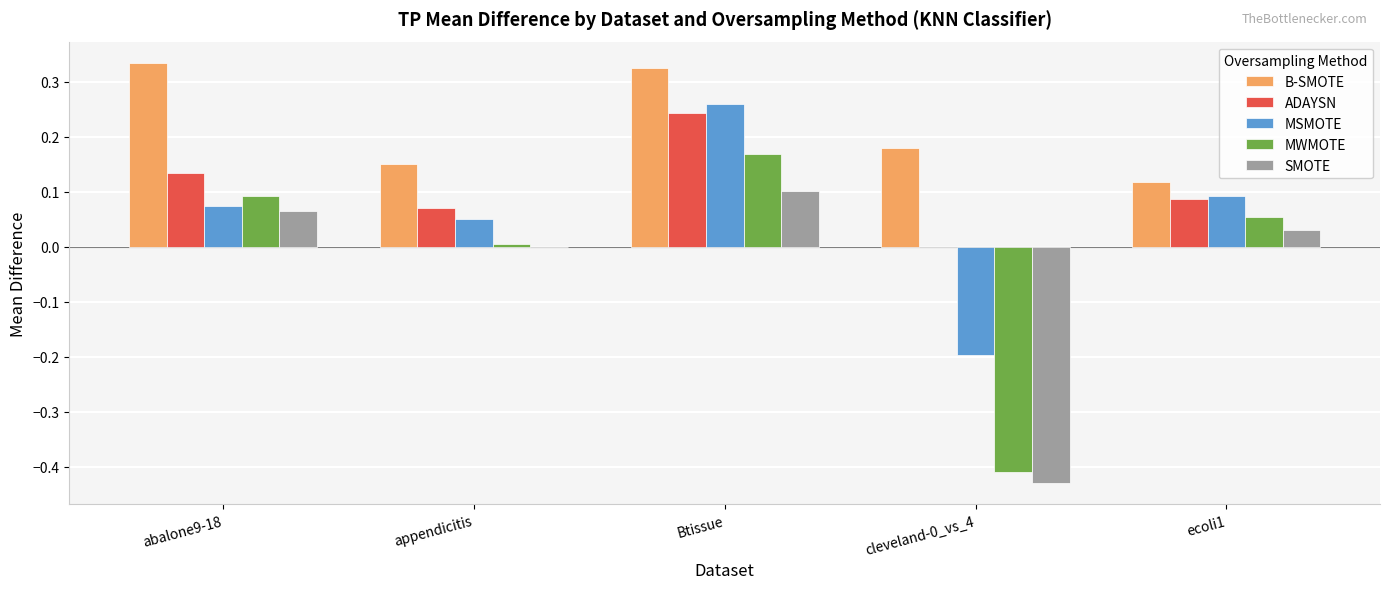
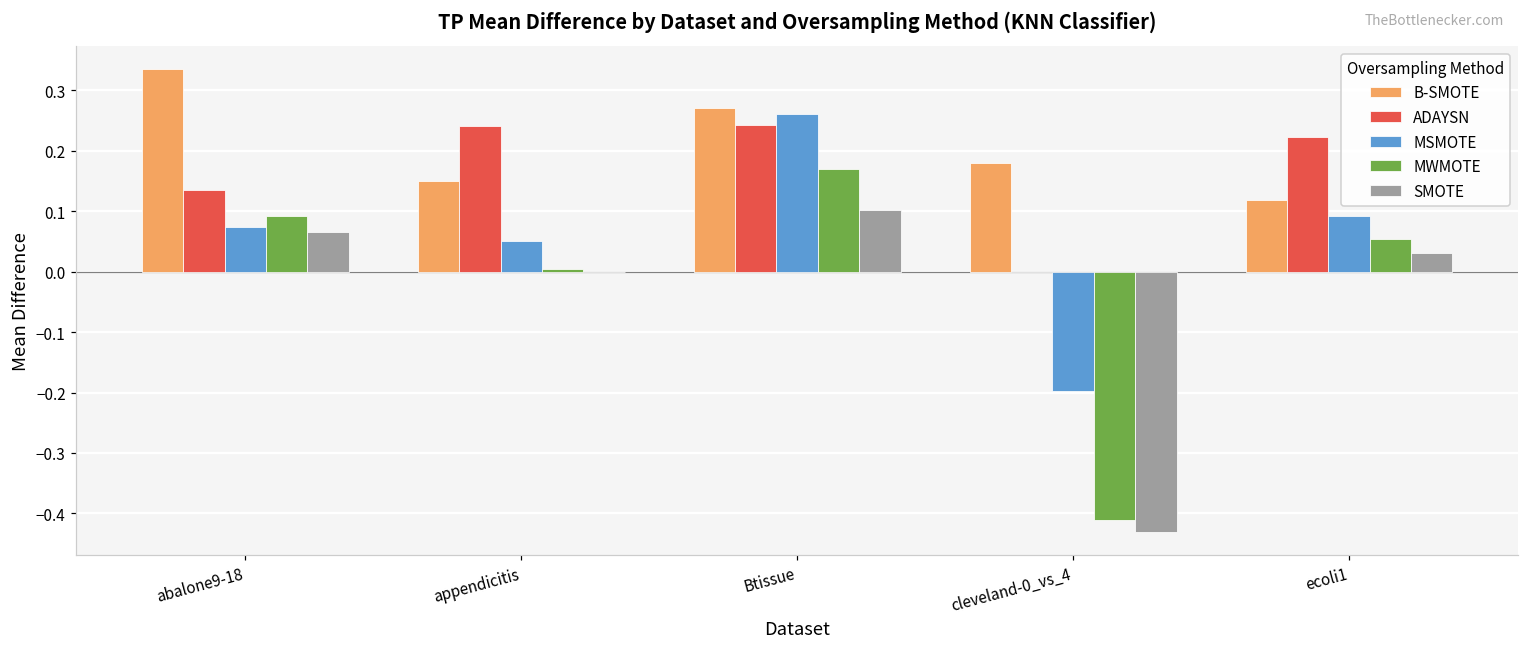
  {
    "B-SMOTE": {
      "abalone9-18": 0.34,
      "appendicitis": 0.15,
-     "Btissue": 0.33,
+     "Btissue": 0.27,
      "cleveland-0_vs_4": 0.18,
      "ecoli1": 0.12
    },
    "ADAYSN": {
      "abalone9-18": 0.13,
-     "appendicitis": 0.07,
+     "appendicitis": 0.24,
      "Btissue": 0.24,
      "cleveland-0_vs_4": 0.00,
-     "ecoli1": 0.09
+     "ecoli1": 0.22
    },
    "MSMOTE": {
      "abalone9-18": 0.07,
      "appendicitis": 0.05,
      "Btissue": 0.26,
      "cleveland-0_vs_4": -0.20,
      "ecoli1": 0.09
    },
    "MWMOTE": {
      "abalone9-18": 0.09,
      "appendicitis": 0.01,
      "Btissue": 0.17,
      "cleveland-0_vs_4": -0.41,
      "ecoli1": 0.05
    },
    "SMOTE": {
      "abalone9-18": 0.07,
      "appendicitis": 0.00,
      "Btissue": 0.10,
      "cleveland-0_vs_4": -0.43,
      "ecoli1": 0.03
    }
  }
